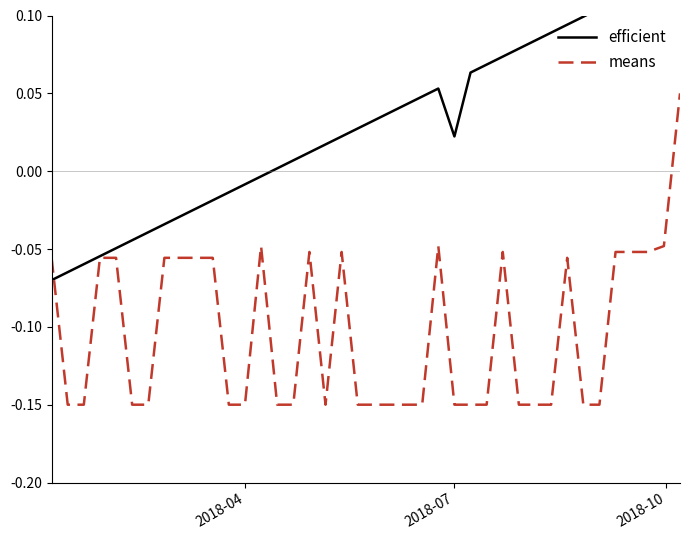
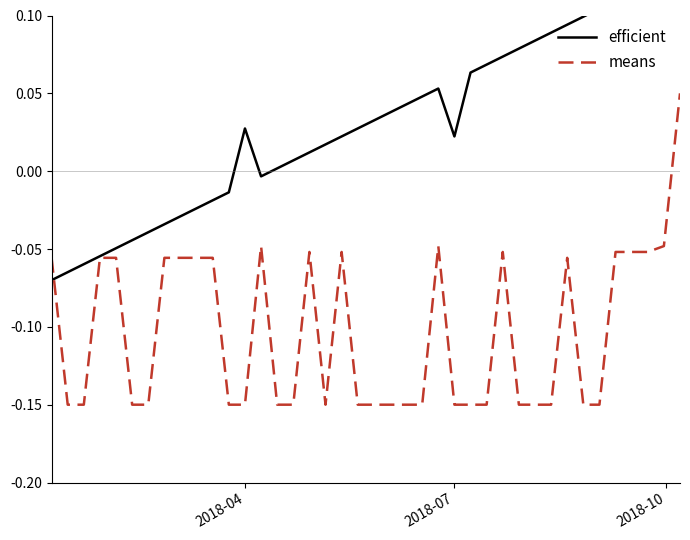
  {
    "efficient": {
-     "2018-04": -0.008,
+     "2018-04": 0.027,
      "2018-07": 0.022
    },
    "means": {
      "2018-04": -0.150,
      "2018-07": -0.150
    }
  }
